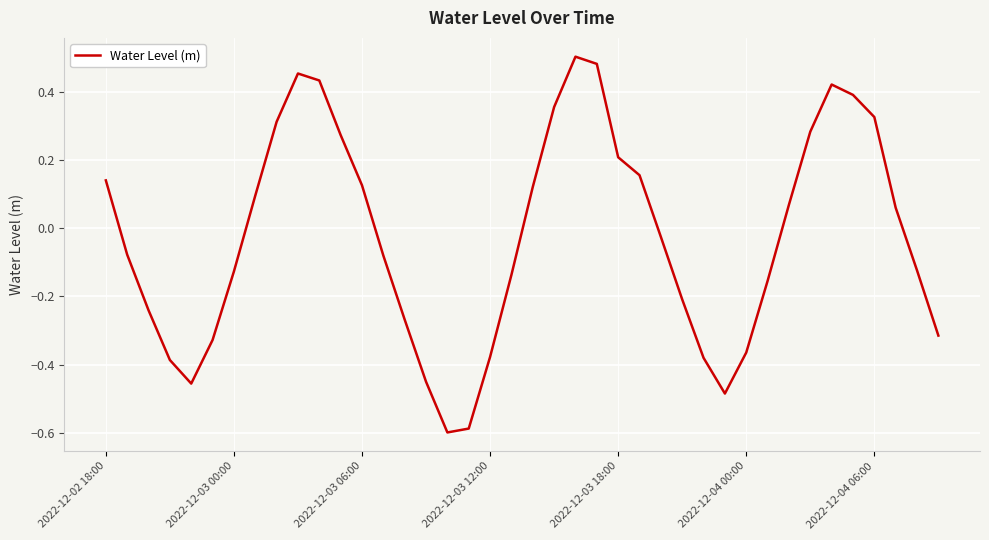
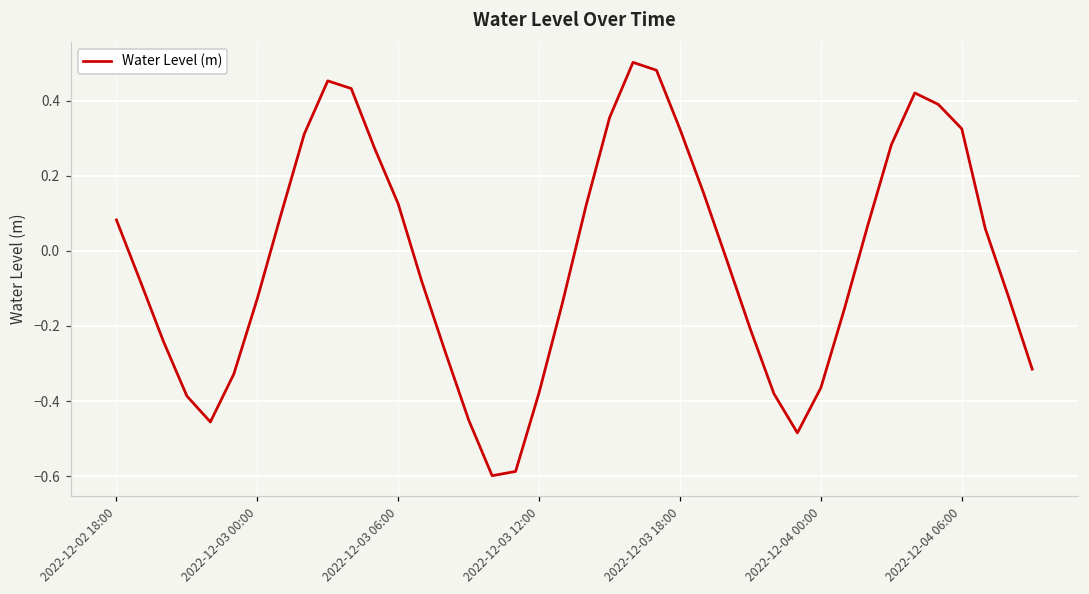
  {
-   "2022-12-02 18:00": 0.14,
+   "2022-12-02 18:00": 0.08,
    "2022-12-03 00:00": -0.13,
    "2022-12-03 06:00": 0.13,
    "2022-12-03 12:00": -0.38,
-   "2022-12-03 18:00": 0.21,
+   "2022-12-03 18:00": 0.32,
    "2022-12-04 00:00": -0.36,
    "2022-12-04 06:00": 0.33
  }
